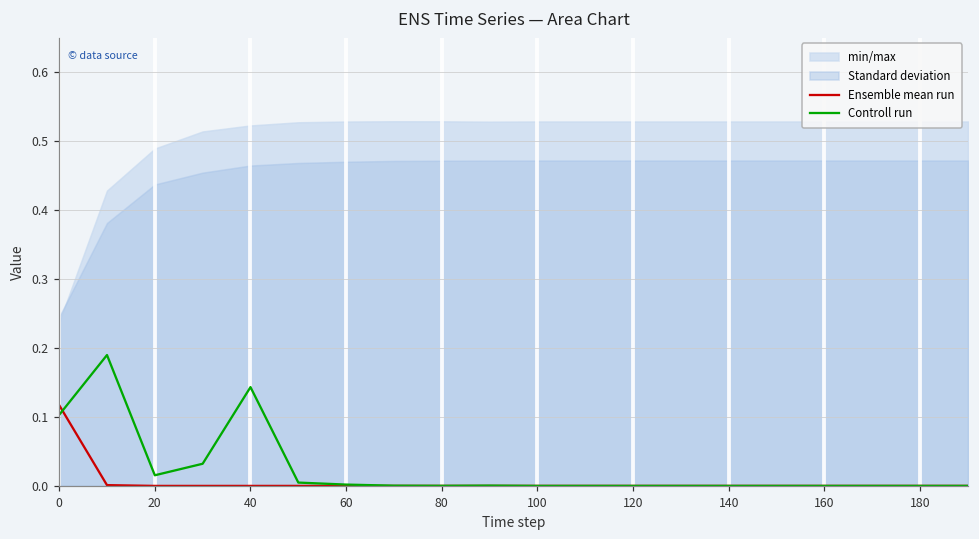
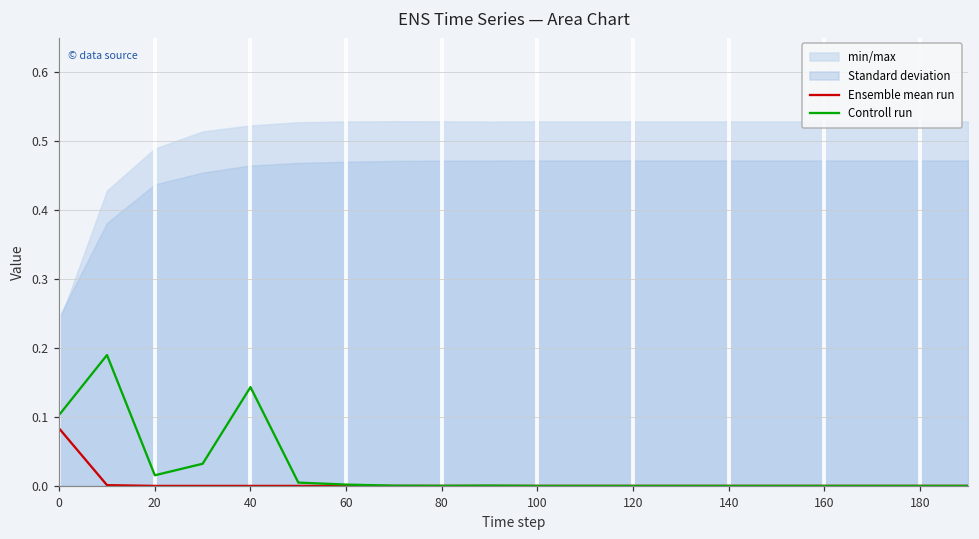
  {
    "Ensemble mean run": {
-     "0": 0.12,
+     "0": 0.08,
      "20": 0.00,
      "40": 0.00
    },
    "Controll run": {
      "0": 0.10,
      "20": 0.02,
      "40": 0.14
    }
  }
